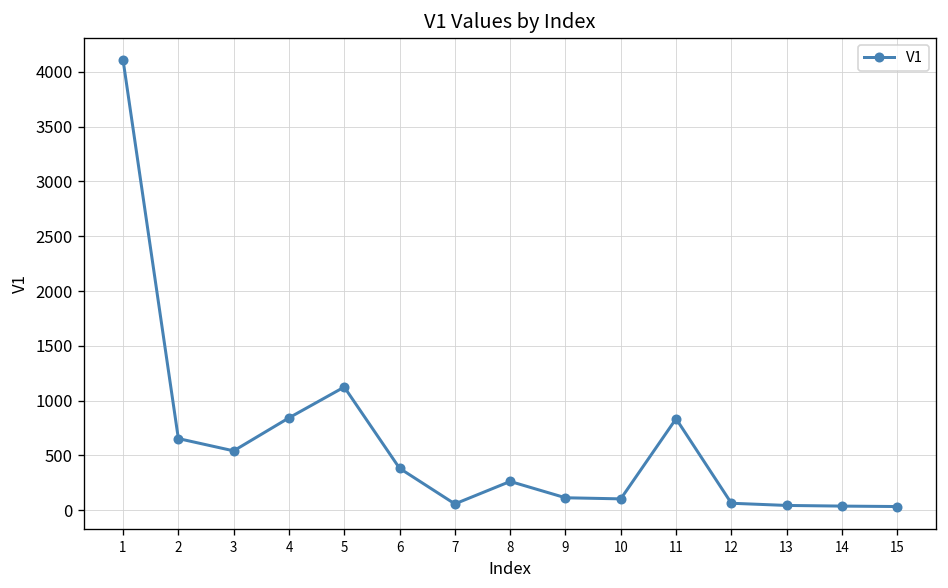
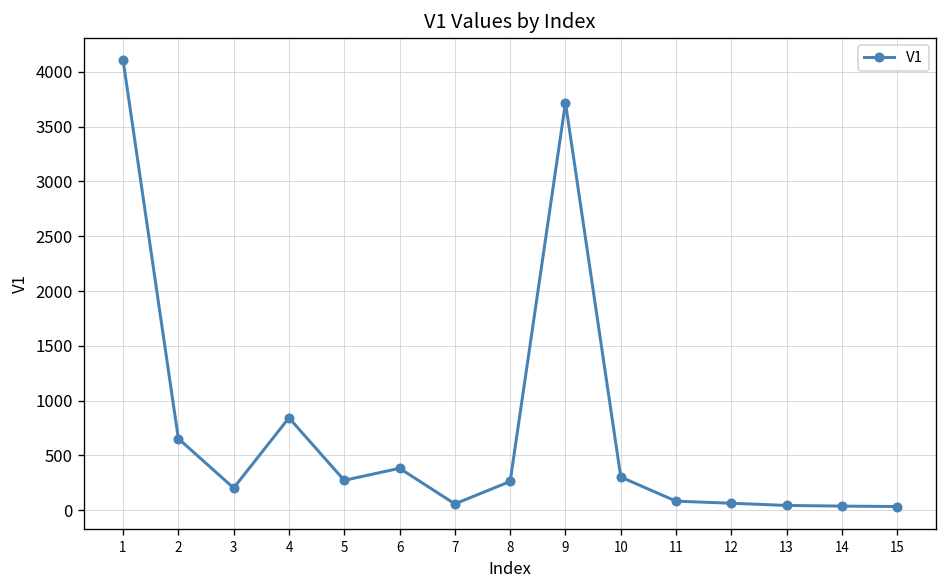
  {
    "1": 4100,
    "2": 700,
-   "3": 500,
+   "3": 200,
    "4": 800,
-   "5": 1100,
+   "5": 300,
    "6": 400,
    "7": 100,
    "8": 300,
-   "9": 100,
-   "10": 100,
-   "11": 800,
+   "9": 3700,
+   "10": 300,
+   "11": 100,
    "12": 100,
    "13": 0,
    "14": 0,
    "15": 0
  }
